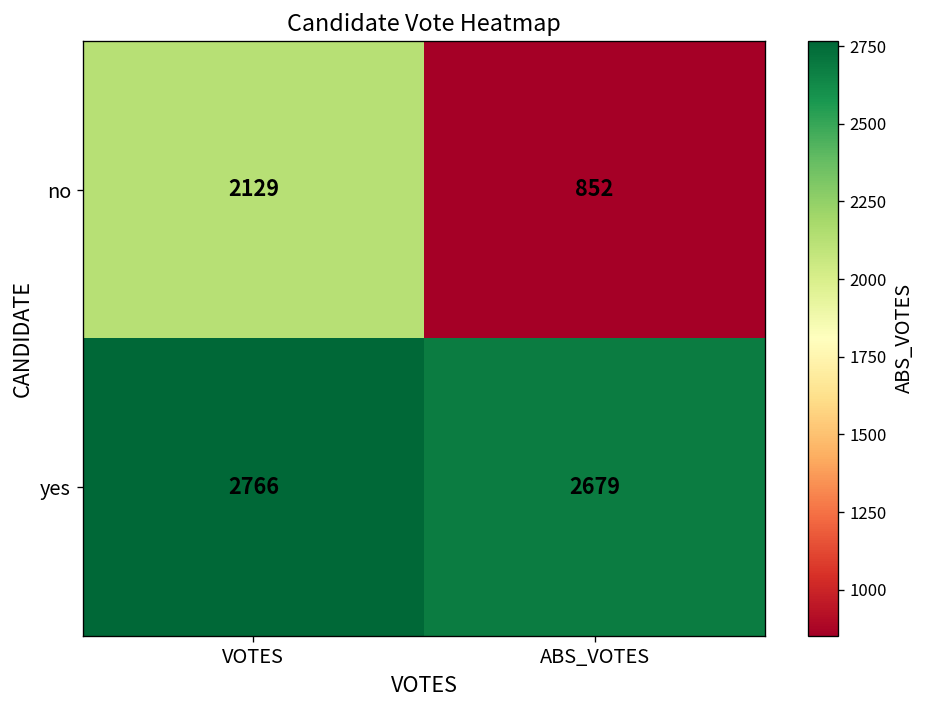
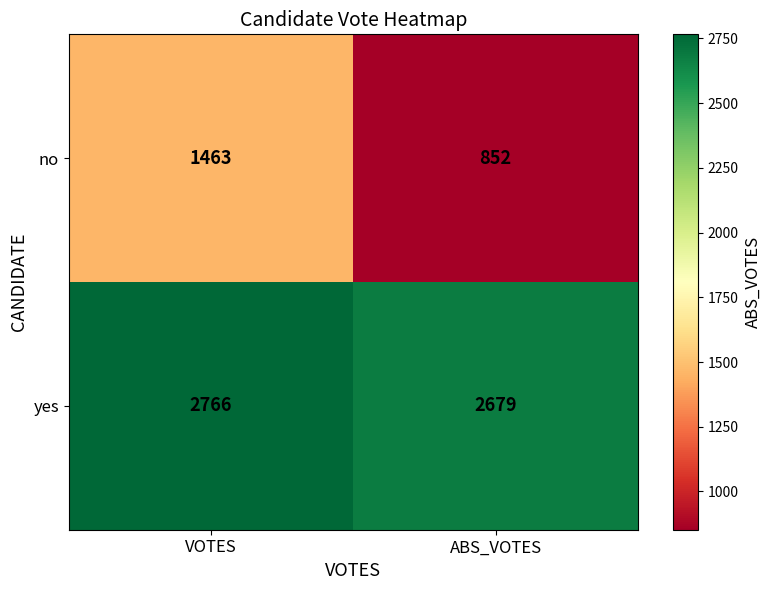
  {
    "no": {
-     "VOTES": 2129,
+     "VOTES": 1463,
      "ABS_VOTES": 852
    },
    "yes": {
      "VOTES": 2766,
      "ABS_VOTES": 2679
    }
  }
